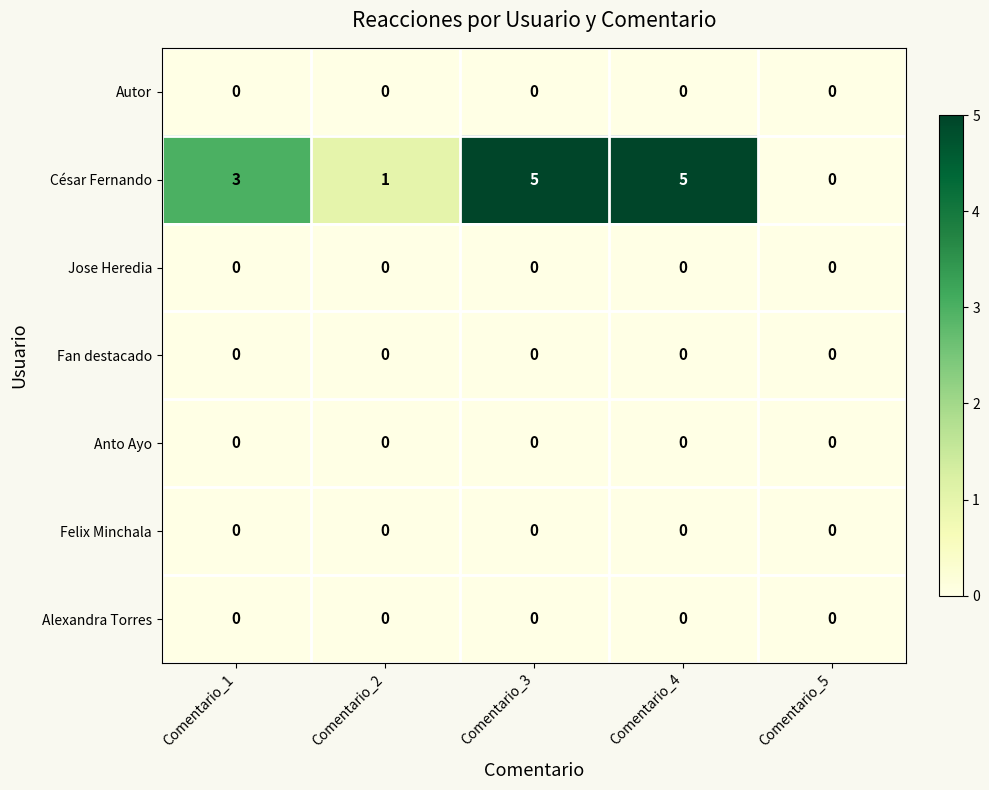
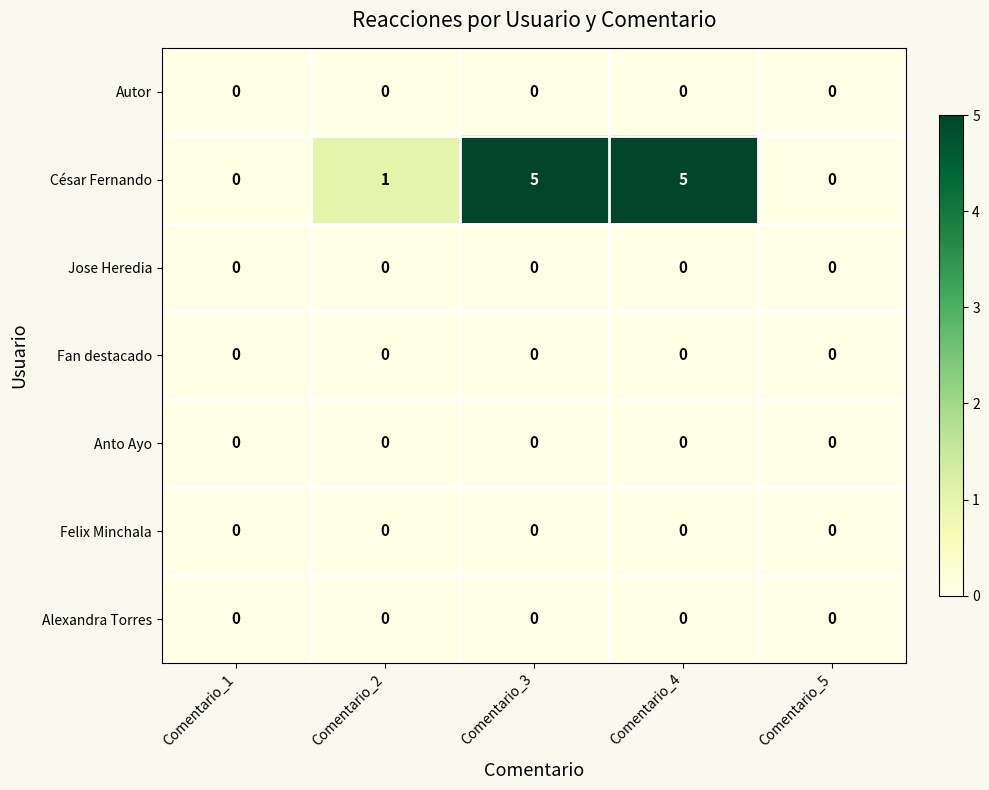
  {
    "Autor": {
      "Comentario_1": 0,
      "Comentario_2": 0,
      "Comentario_3": 0,
      "Comentario_4": 0,
      "Comentario_5": 0
    },
    "César Fernando": {
-     "Comentario_1": 3,
+     "Comentario_1": 0,
      "Comentario_2": 1,
      "Comentario_3": 5,
      "Comentario_4": 5,
      "Comentario_5": 0
    },
    "Jose Heredia": {
      "Comentario_1": 0,
      "Comentario_2": 0,
      "Comentario_3": 0,
      "Comentario_4": 0,
      "Comentario_5": 0
    },
    "Fan destacado": {
      "Comentario_1": 0,
      "Comentario_2": 0,
      "Comentario_3": 0,
      "Comentario_4": 0,
      "Comentario_5": 0
    },
    "Anto Ayo": {
      "Comentario_1": 0,
      "Comentario_2": 0,
      "Comentario_3": 0,
      "Comentario_4": 0,
      "Comentario_5": 0
    },
    "Felix Minchala": {
      "Comentario_1": 0,
      "Comentario_2": 0,
      "Comentario_3": 0,
      "Comentario_4": 0,
      "Comentario_5": 0
    },
    "Alexandra Torres": {
      "Comentario_1": 0,
      "Comentario_2": 0,
      "Comentario_3": 0,
      "Comentario_4": 0,
      "Comentario_5": 0
    }
  }
